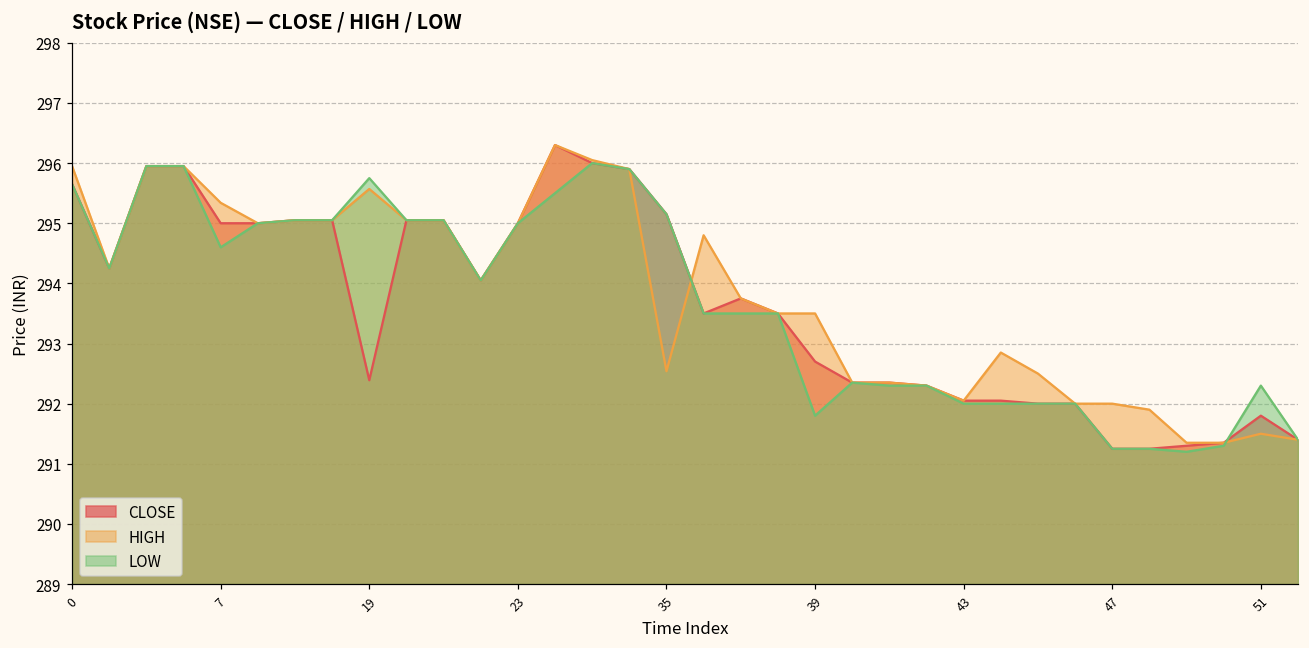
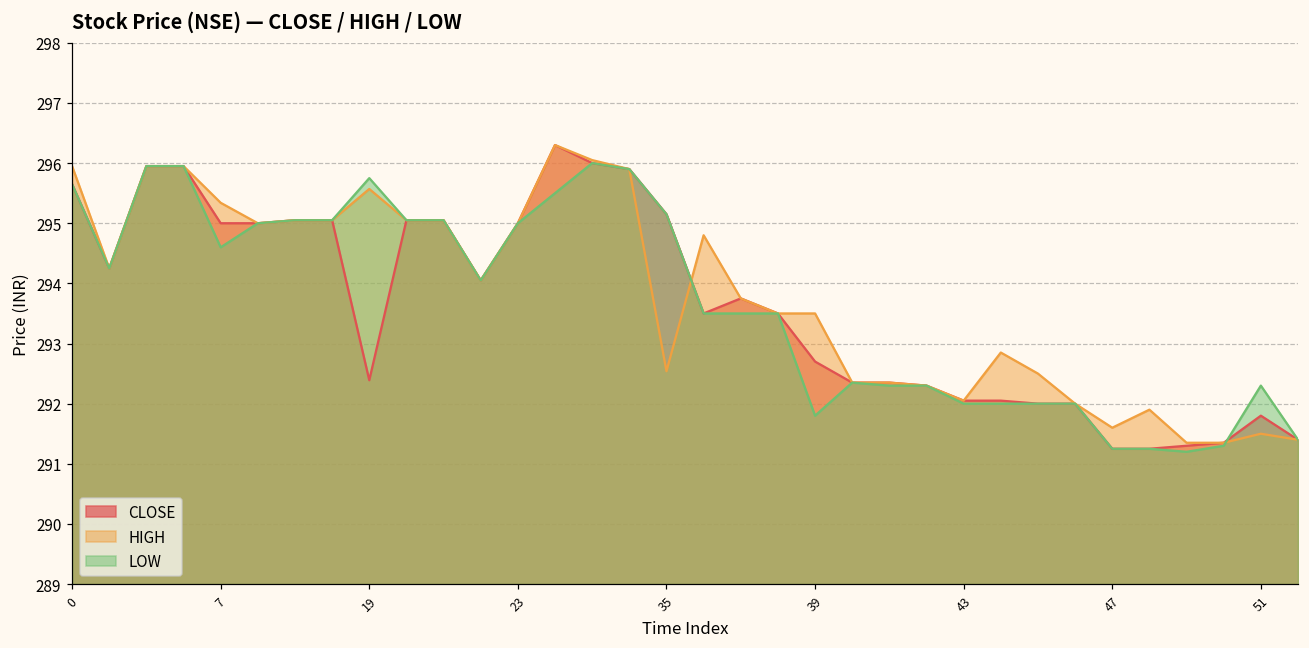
  {
    "CLOSE": {
      "7": 295.0,
      "19": 292.4,
      "39": 292.7,
      "51": 291.8
    },
    "HIGH": {
      "0": 296.0,
      "7": 295.3,
      "19": 295.6,
      "35": 292.5,
      "39": 293.5,
-     "47": 292.0,
+     "47": 291.6,
      "51": 291.5
    },
    "LOW": {
      "7": 294.6,
      "19": 295.8,
      "39": 291.8,
      "43": 292.0,
      "51": 292.3
    }
  }
